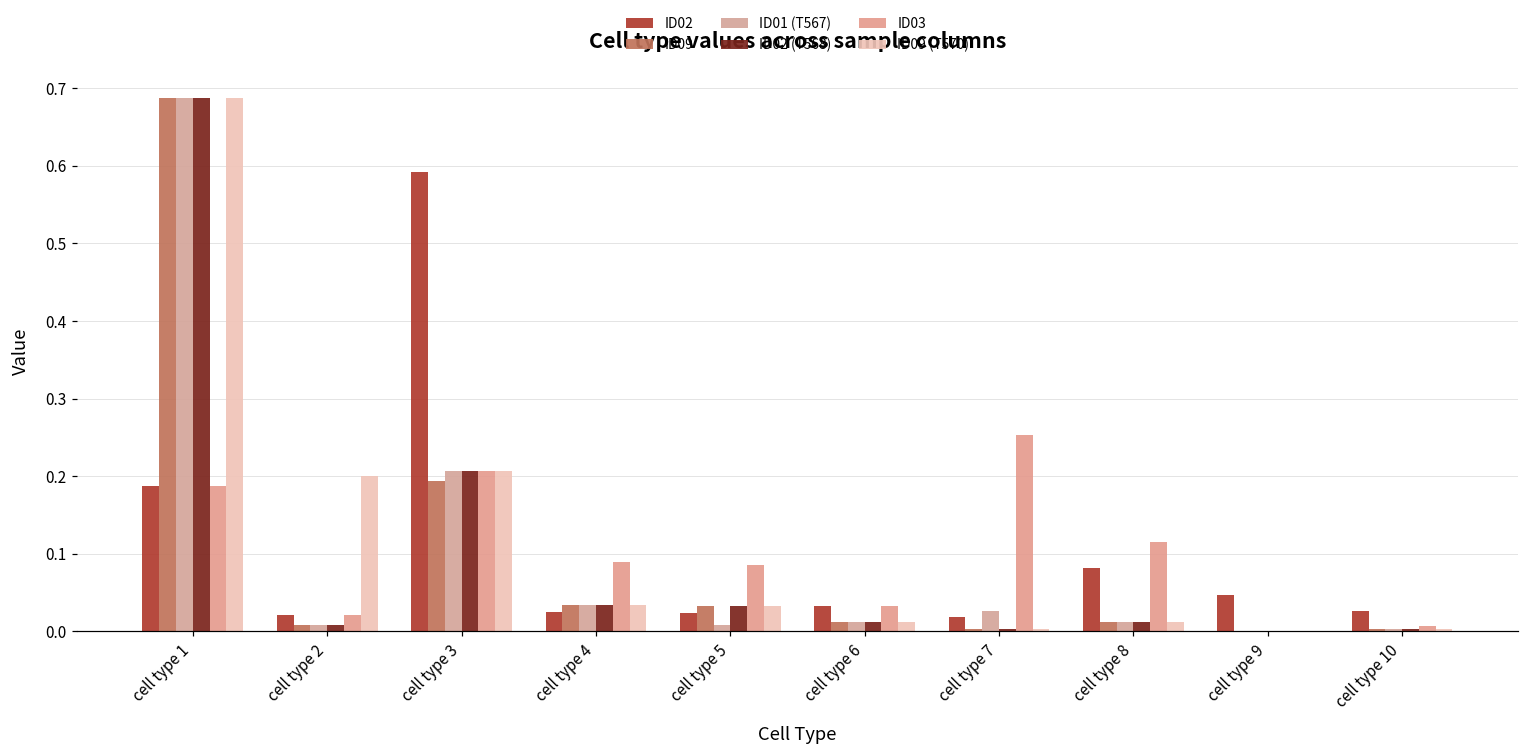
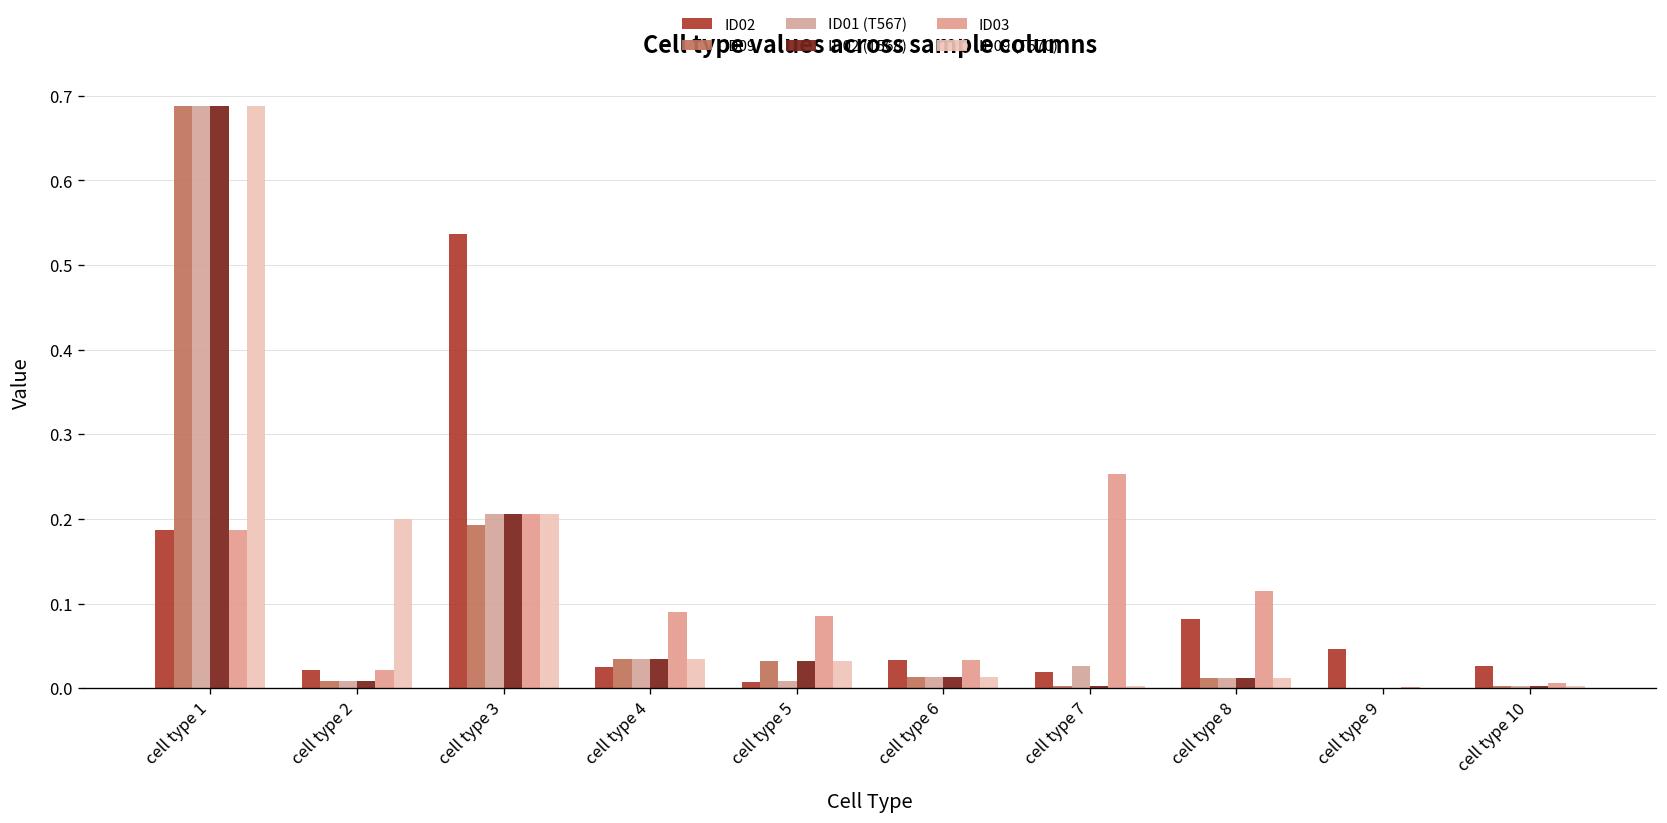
  {
    "ID02": {
      "cell type 1": 0.19,
      "cell type 2": 0.02,
-     "cell type 3": 0.59,
+     "cell type 3": 0.54,
      "cell type 4": 0.02,
-     "cell type 5": 0.02,
+     "cell type 5": 0.01,
      "cell type 6": 0.03,
      "cell type 7": 0.02,
      "cell type 8": 0.08,
      "cell type 9": 0.05,
      "cell type 10": 0.03
    },
    "ID09": {
      "cell type 1": 0.69,
      "cell type 2": 0.01,
      "cell type 3": 0.19,
      "cell type 4": 0.03,
      "cell type 5": 0.03,
      "cell type 6": 0.01,
      "cell type 8": 0.01
    },
    "ID02 (T568)": {
      "cell type 1": 0.69,
      "cell type 2": 0.01,
      "cell type 3": 0.21,
      "cell type 4": 0.03,
      "cell type 5": 0.03,
      "cell type 6": 0.01,
      "cell type 8": 0.01
    }
  }
